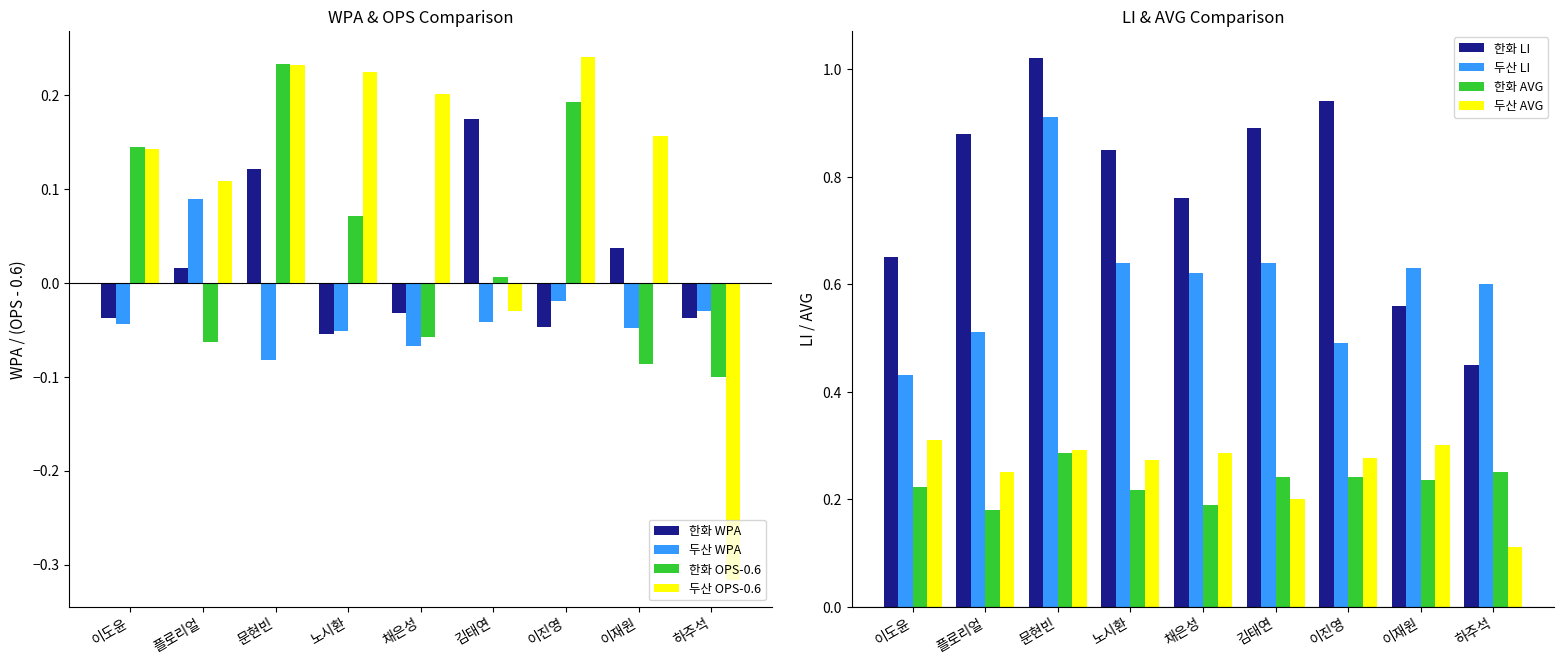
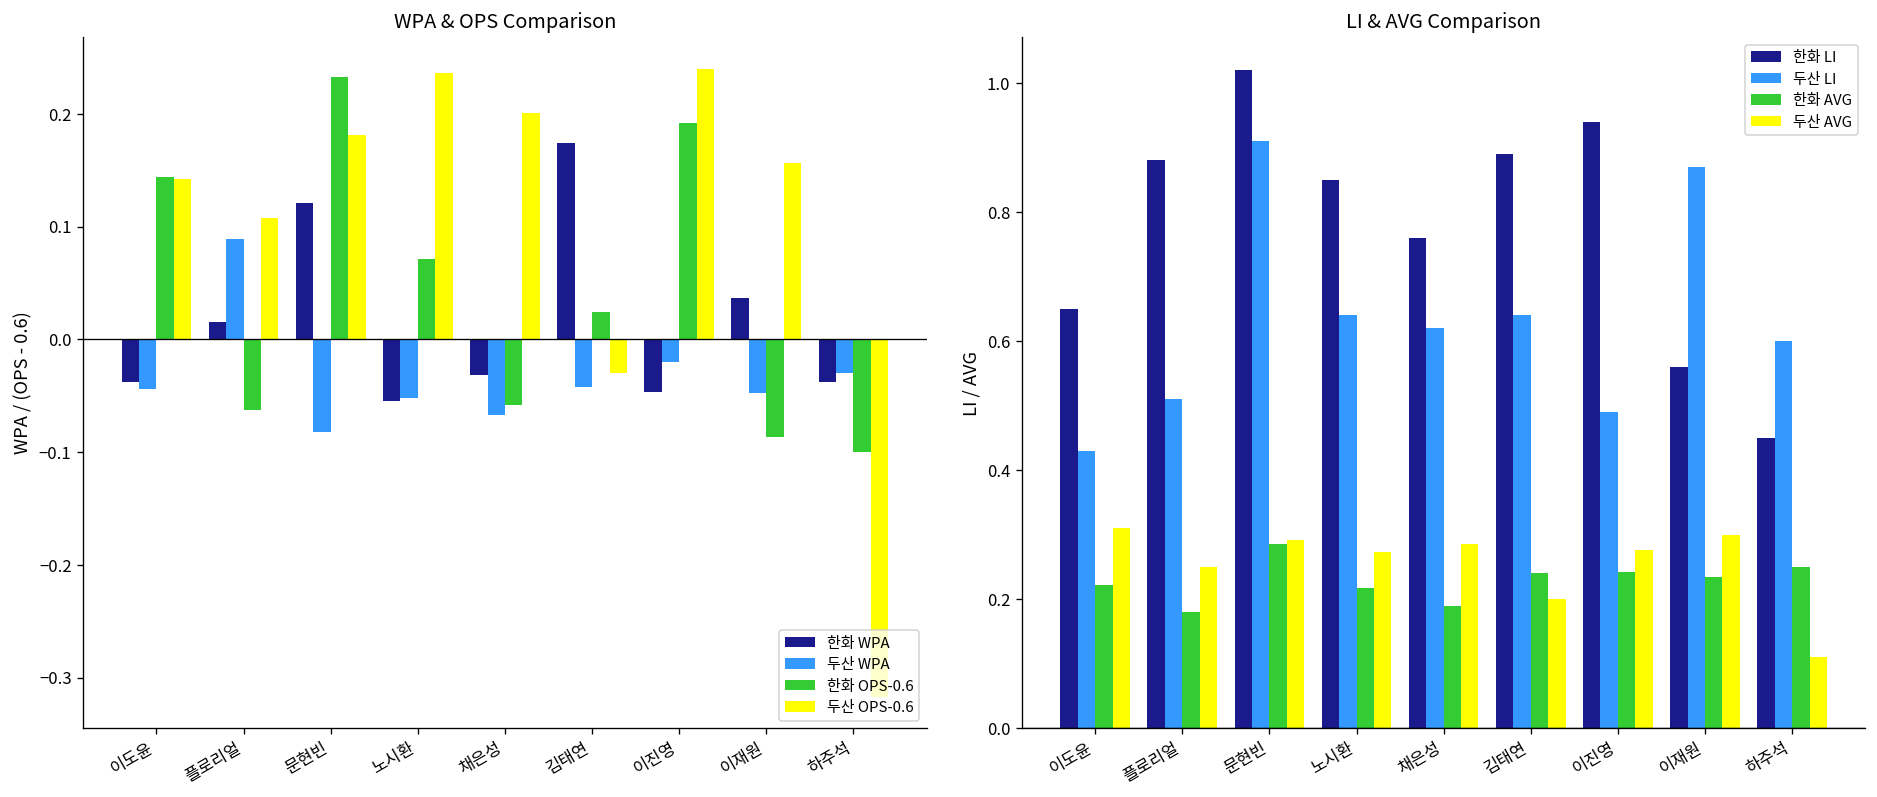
  {
    "WPA & OPS Comparison": {
      "한화 WPA": {
        "이도윤": -0.04,
        "플로리얼": 0.02,
        "문현빈": 0.12,
        "노시환": -0.06,
        "채은성": -0.03,
        "김태연": 0.17,
        "이진영": -0.05,
        "이재원": 0.04,
        "하주석": -0.04
      },
      "두산 WPA": {
        "이도윤": -0.04,
        "플로리얼": 0.09,
        "문현빈": -0.08,
        "노시환": -0.05,
        "채은성": -0.07,
        "김태연": -0.04,
        "이진영": -0.02,
        "이재원": -0.05,
        "하주석": -0.03
      },
      "한화 OPS-0.6": {
        "이도윤": 0.14,
        "플로리얼": -0.06,
        "문현빈": 0.23,
        "노시환": 0.07,
        "채은성": -0.06,
-       "김태연": 0.01,
+       "김태연": 0.02,
        "이진영": 0.19,
        "이재원": -0.09,
        "하주석": -0.10
      },
      "두산 OPS-0.6": {
        "이도윤": 0.14,
        "플로리얼": 0.11,
-       "문현빈": 0.23,
-       "노시환": 0.22,
+       "문현빈": 0.18,
+       "노시환": 0.24,
        "채은성": 0.20,
        "김태연": -0.03,
        "이진영": 0.24,
        "이재원": 0.16
      }
    },
    "LI & AVG Comparison": {
      "한화 LI": {
        "이도윤": 0.65,
        "플로리얼": 0.88,
        "문현빈": 1.02,
        "노시환": 0.85,
        "채은성": 0.76,
        "김태연": 0.89,
        "이진영": 0.94,
        "이재원": 0.56,
        "하주석": 0.45
      },
      "두산 LI": {
        "이도윤": 0.43,
        "플로리얼": 0.51,
        "문현빈": 0.91,
        "노시환": 0.64,
        "채은성": 0.62,
        "김태연": 0.64,
        "이진영": 0.49,
-       "이재원": 0.63,
+       "이재원": 0.87,
        "하주석": 0.60
      },
      "한화 AVG": {
        "이도윤": 0.22,
        "플로리얼": 0.18,
        "문현빈": 0.29,
        "노시환": 0.22,
        "채은성": 0.19,
        "김태연": 0.24,
        "이진영": 0.24,
        "이재원": 0.24,
        "하주석": 0.25
      },
      "두산 AVG": {
        "이도윤": 0.31,
        "플로리얼": 0.25,
        "문현빈": 0.29,
        "노시환": 0.27,
        "채은성": 0.29,
        "김태연": 0.20,
        "이진영": 0.28,
        "이재원": 0.30,
        "하주석": 0.11
      }
    }
  }
